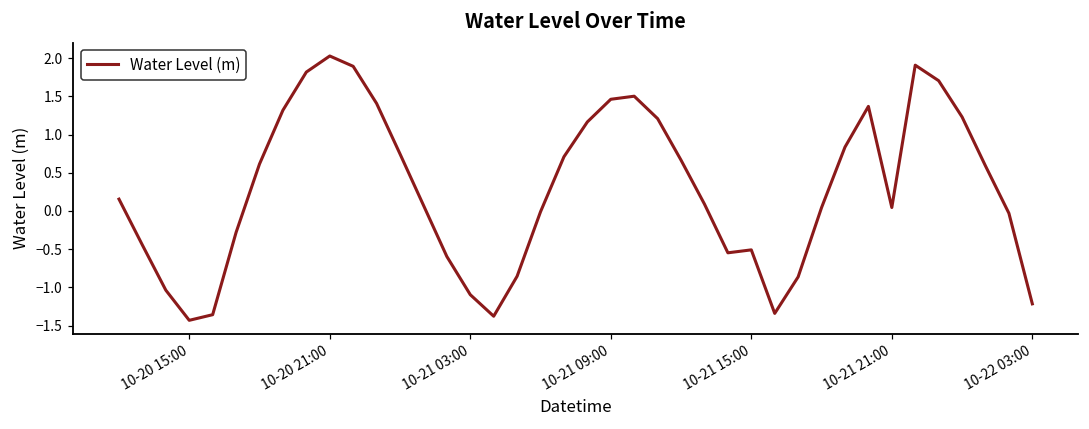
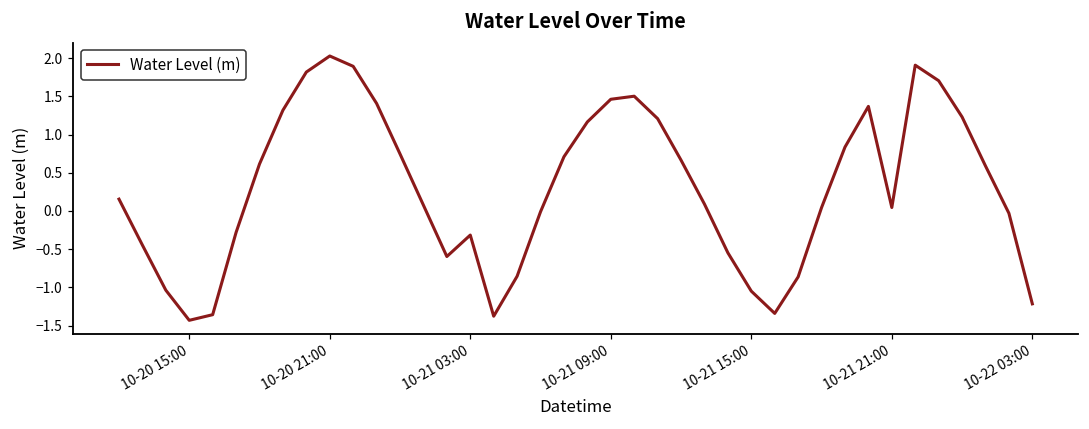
  {
    "10-20 15:00": -1.4,
    "10-20 21:00": 2.0,
-   "10-21 03:00": -1.1,
+   "10-21 03:00": -0.3,
    "10-21 09:00": 1.5,
-   "10-21 15:00": -0.5,
+   "10-21 15:00": -1.1,
    "10-21 21:00": 0.0,
    "10-22 03:00": -1.2
  }
